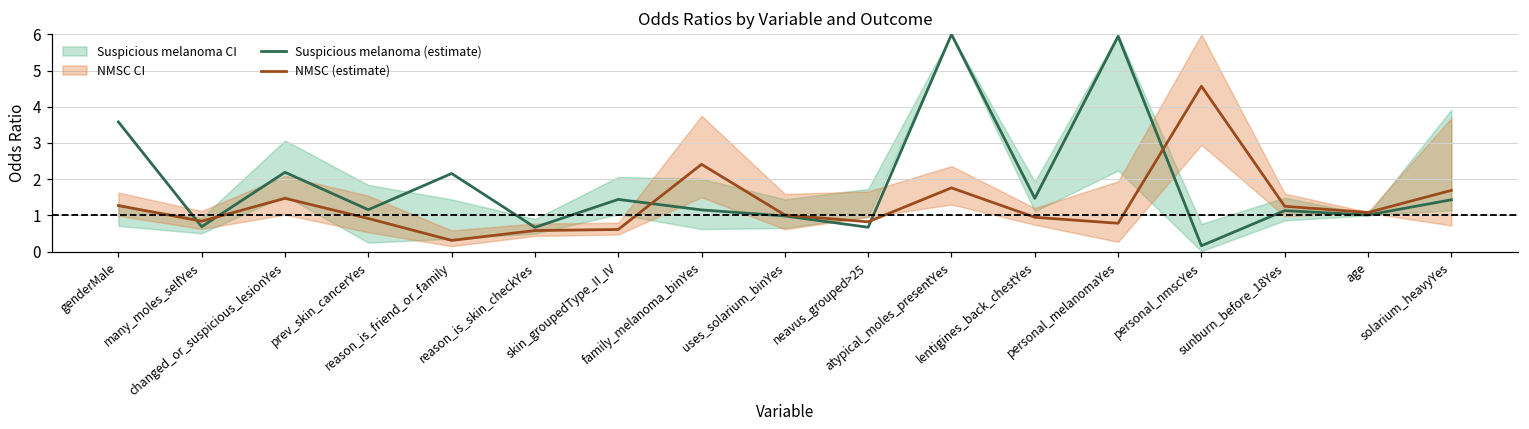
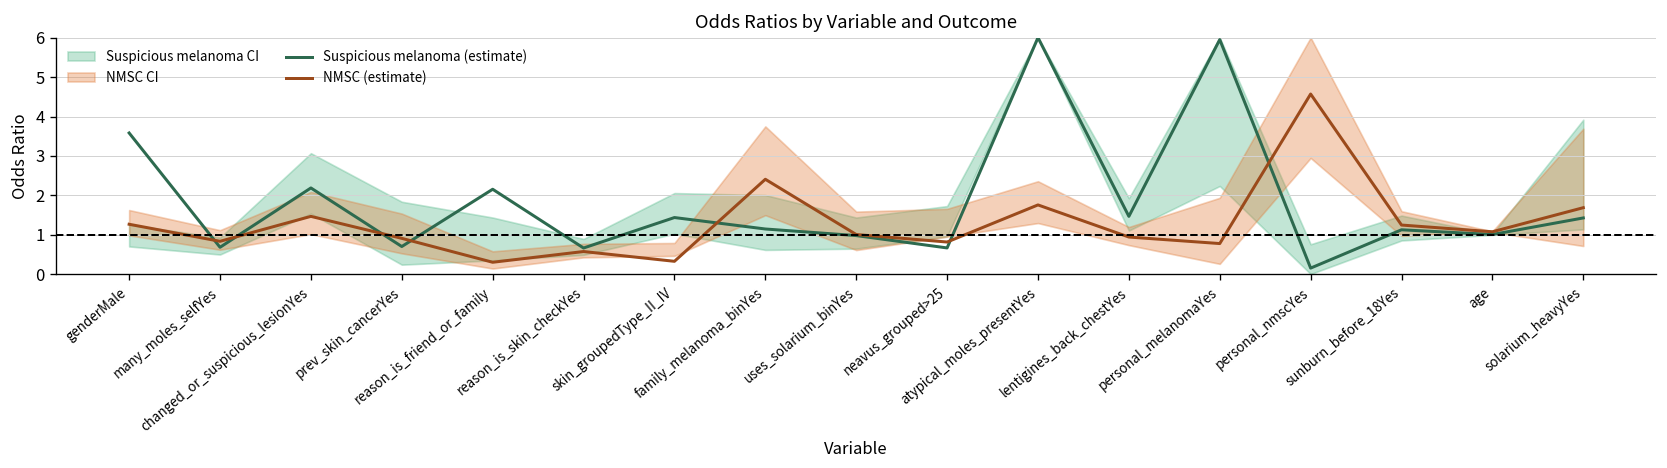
  {
    "Suspicious melanoma (estimate)": {
      "genderMale": 3.6,
      "many_moles_selfYes": 0.7,
      "changed_or_suspicious_lesionYes": 2.2,
-     "prev_skin_cancerYes": 1.2,
+     "prev_skin_cancerYes": 0.7,
      "reason_is_friend_or_family": 2.2,
      "reason_is_skin_checkYes": 0.7,
      "skin_groupedType_II_IV": 1.4,
      "family_melanoma_binYes": 1.2,
      "neavus_grouped>25": 0.7,
      "lentigines_back_chestYes": 1.5,
      "personal_nmscYes": 0.2,
      "sunburn_before_18Yes": 1.1,
      "solarium_heavyYes": 1.4
    },
    "NMSC (estimate)": {
      "many_moles_selfYes": 0.8,
      "changed_or_suspicious_lesionYes": 1.5,
      "prev_skin_cancerYes": 0.9,
      "reason_is_friend_or_family": 0.3,
      "reason_is_skin_checkYes": 0.6,
-     "skin_groupedType_II_IV": 0.6,
+     "skin_groupedType_II_IV": 0.3,
      "family_melanoma_binYes": 2.4,
      "neavus_grouped>25": 0.8,
      "atypical_moles_presentYes": 1.8,
      "lentigines_back_chestYes": 0.9,
      "personal_melanomaYes": 0.8,
      "personal_nmscYes": 4.6,
      "sunburn_before_18Yes": 1.3,
      "solarium_heavyYes": 1.7
    }
  }
